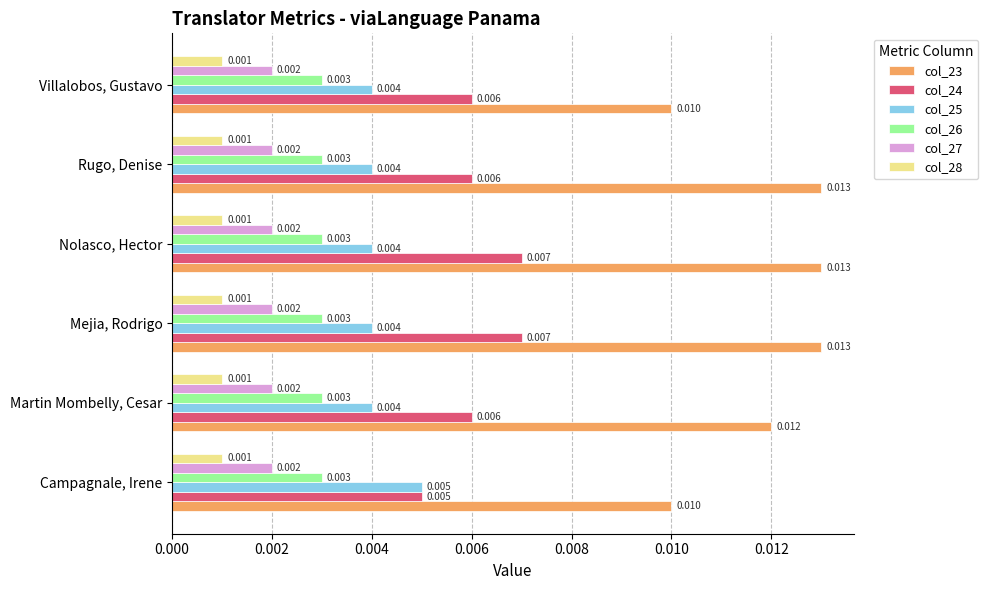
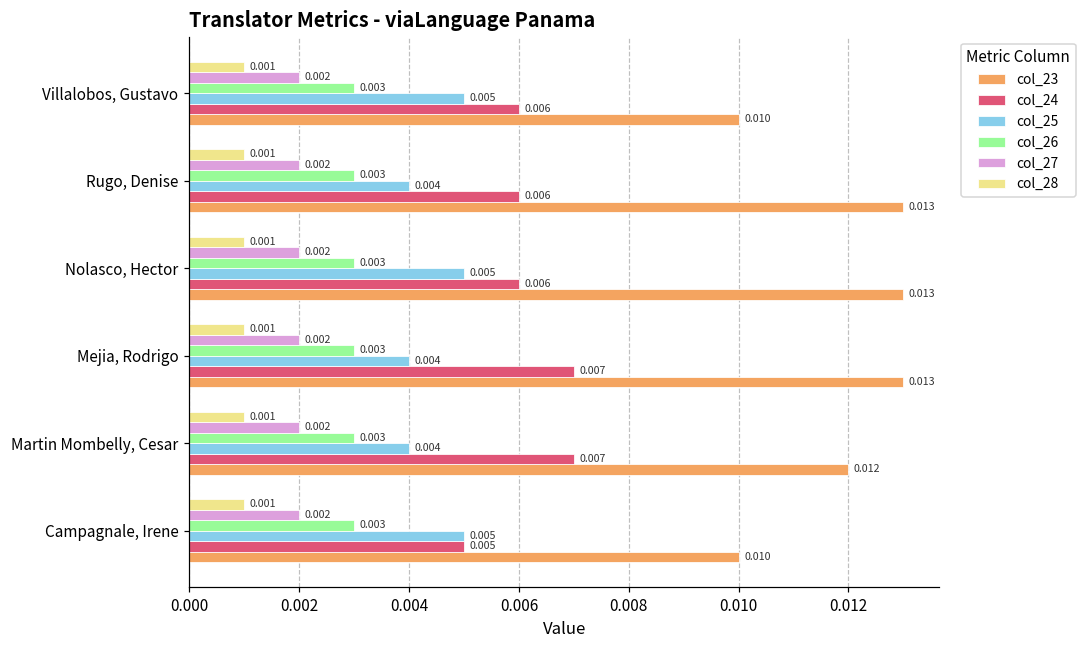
  {
    "col_23": {
      "Villalobos, Gustavo": 0.010,
      "Rugo, Denise": 0.013,
      "Nolasco, Hector": 0.013,
      "Mejia, Rodrigo": 0.013,
      "Martin Mombelly, Cesar": 0.012,
      "Campagnale, Irene": 0.010
    },
    "col_24": {
      "Villalobos, Gustavo": 0.006,
      "Rugo, Denise": 0.006,
-     "Nolasco, Hector": 0.007,
+     "Nolasco, Hector": 0.006,
      "Mejia, Rodrigo": 0.007,
-     "Martin Mombelly, Cesar": 0.006,
+     "Martin Mombelly, Cesar": 0.007,
      "Campagnale, Irene": 0.005
    },
    "col_25": {
-     "Villalobos, Gustavo": 0.004,
+     "Villalobos, Gustavo": 0.005,
      "Rugo, Denise": 0.004,
-     "Nolasco, Hector": 0.004,
+     "Nolasco, Hector": 0.005,
      "Mejia, Rodrigo": 0.004,
      "Martin Mombelly, Cesar": 0.004,
      "Campagnale, Irene": 0.005
    },
    "col_26": {
      "Villalobos, Gustavo": 0.003,
      "Rugo, Denise": 0.003,
      "Nolasco, Hector": 0.003,
      "Mejia, Rodrigo": 0.003,
      "Martin Mombelly, Cesar": 0.003,
      "Campagnale, Irene": 0.003
    },
    "col_27": {
      "Villalobos, Gustavo": 0.002,
      "Rugo, Denise": 0.002,
      "Nolasco, Hector": 0.002,
      "Mejia, Rodrigo": 0.002,
      "Martin Mombelly, Cesar": 0.002,
      "Campagnale, Irene": 0.002
    },
    "col_28": {
      "Villalobos, Gustavo": 0.001,
      "Rugo, Denise": 0.001,
      "Nolasco, Hector": 0.001,
      "Mejia, Rodrigo": 0.001,
      "Martin Mombelly, Cesar": 0.001,
      "Campagnale, Irene": 0.001
    }
  }
